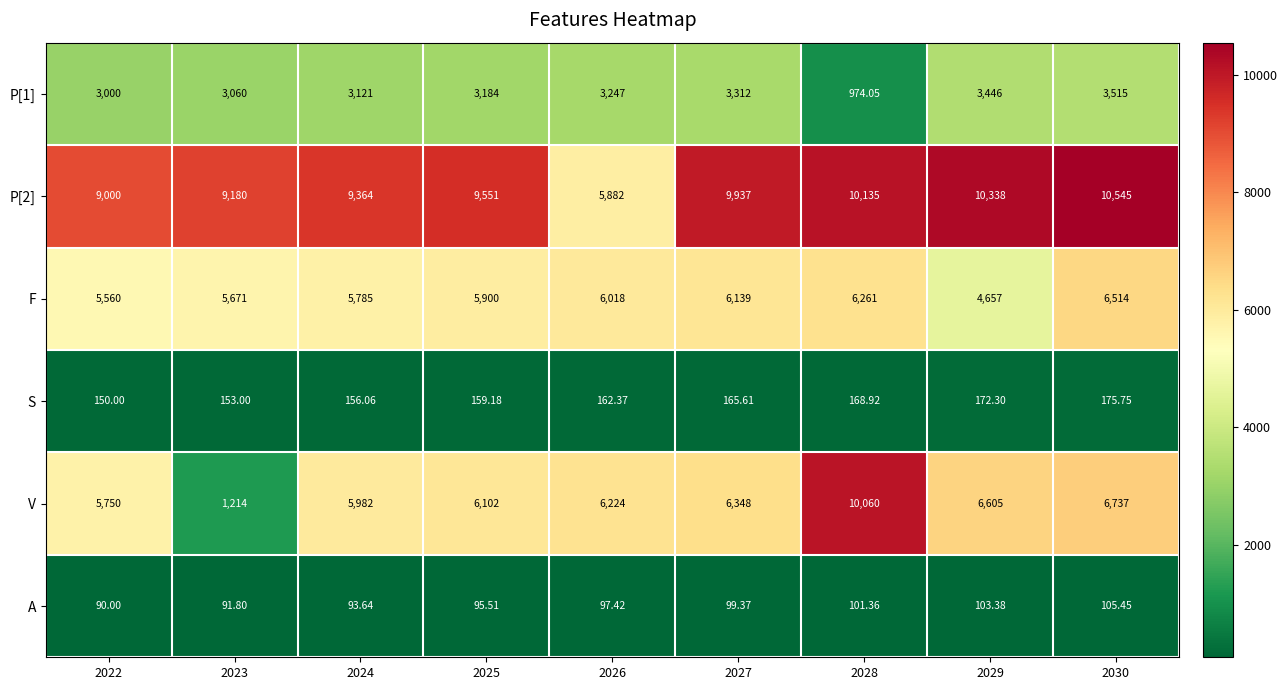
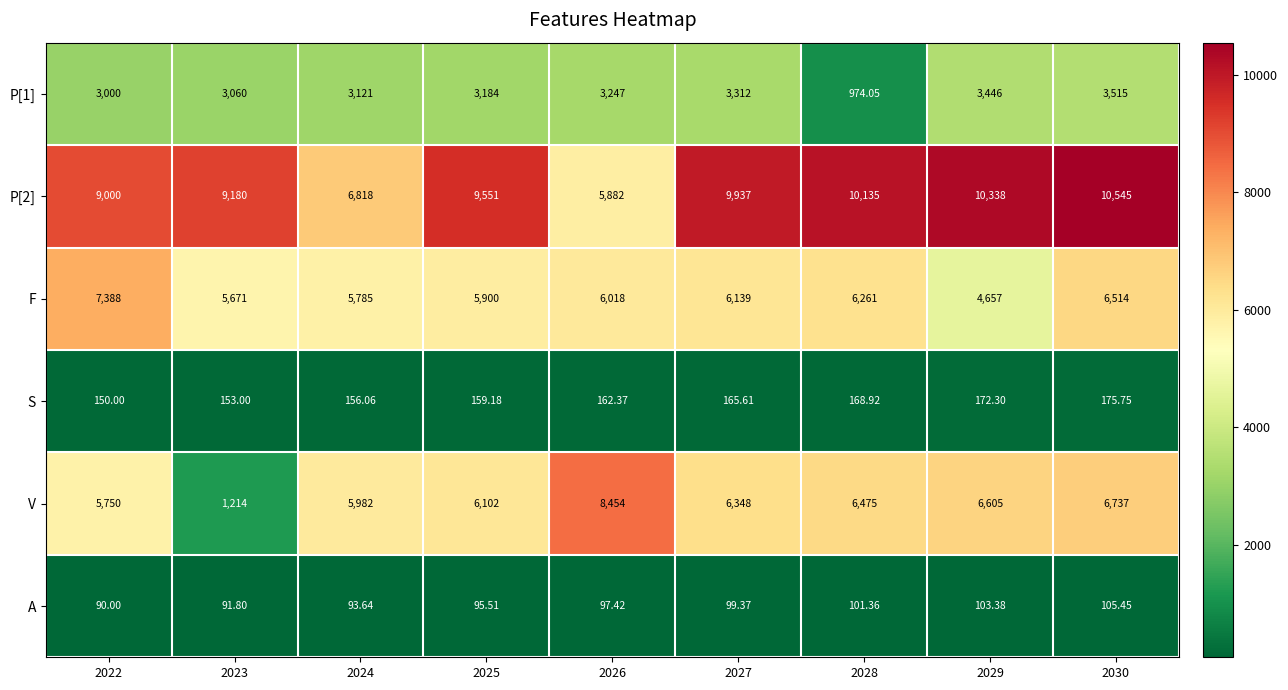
  {
    "P[1]": {
      "2022": "3,000",
      "2023": "3,060",
      "2024": "3,121",
      "2025": "3,184",
      "2026": "3,247",
      "2027": "3,312",
      "2028": "974.05",
      "2029": "3,446",
      "2030": "3,515"
    },
    "P[2]": {
      "2022": "9,000",
      "2023": "9,180",
-     "2024": "9,364",
+     "2024": "6,818",
      "2025": "9,551",
      "2026": "5,882",
      "2027": "9,937",
      "2028": "10,135",
      "2029": "10,338",
      "2030": "10,545"
    },
    "F": {
-     "2022": "5,560",
+     "2022": "7,388",
      "2023": "5,671",
      "2024": "5,785",
      "2025": "5,900",
      "2026": "6,018",
      "2027": "6,139",
      "2028": "6,261",
      "2029": "4,657",
      "2030": "6,514"
    },
    "S": {
      "2022": "150.00",
      "2023": "153.00",
      "2024": "156.06",
      "2025": "159.18",
      "2026": "162.37",
      "2027": "165.61",
      "2028": "168.92",
      "2029": "172.30",
      "2030": "175.75"
    },
    "V": {
      "2022": "5,750",
      "2023": "1,214",
      "2024": "5,982",
      "2025": "6,102",
-     "2026": "6,224",
+     "2026": "8,454",
      "2027": "6,348",
-     "2028": "10,060",
+     "2028": "6,475",
      "2029": "6,605",
      "2030": "6,737"
    },
    "A": {
      "2022": "90.00",
      "2023": "91.80",
      "2024": "93.64",
      "2025": "95.51",
      "2026": "97.42",
      "2027": "99.37",
      "2028": "101.36",
      "2029": "103.38",
      "2030": "105.45"
    }
  }
